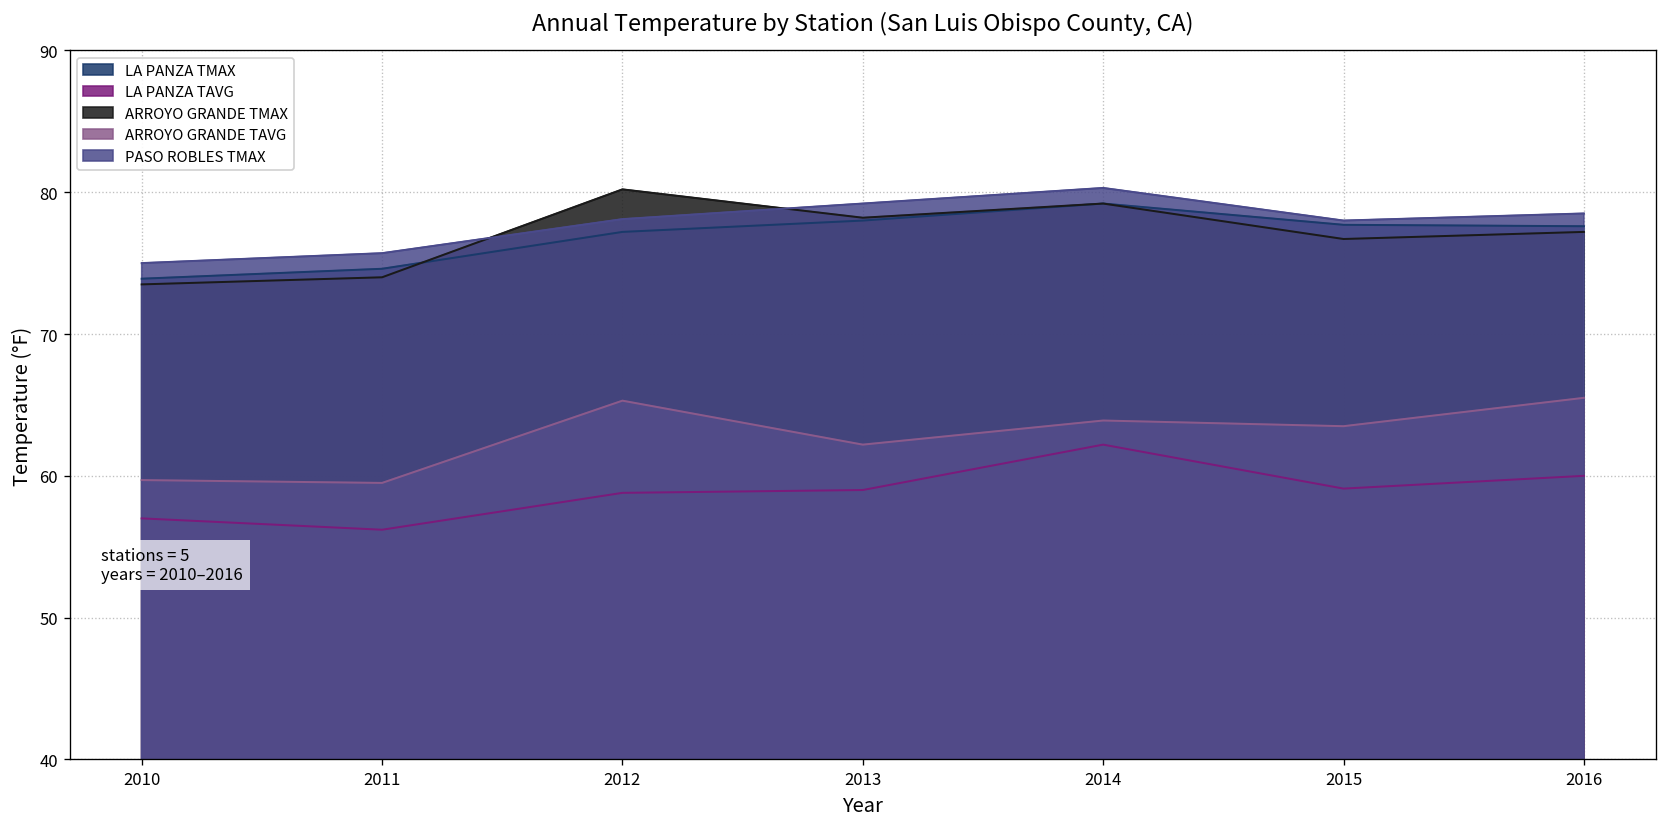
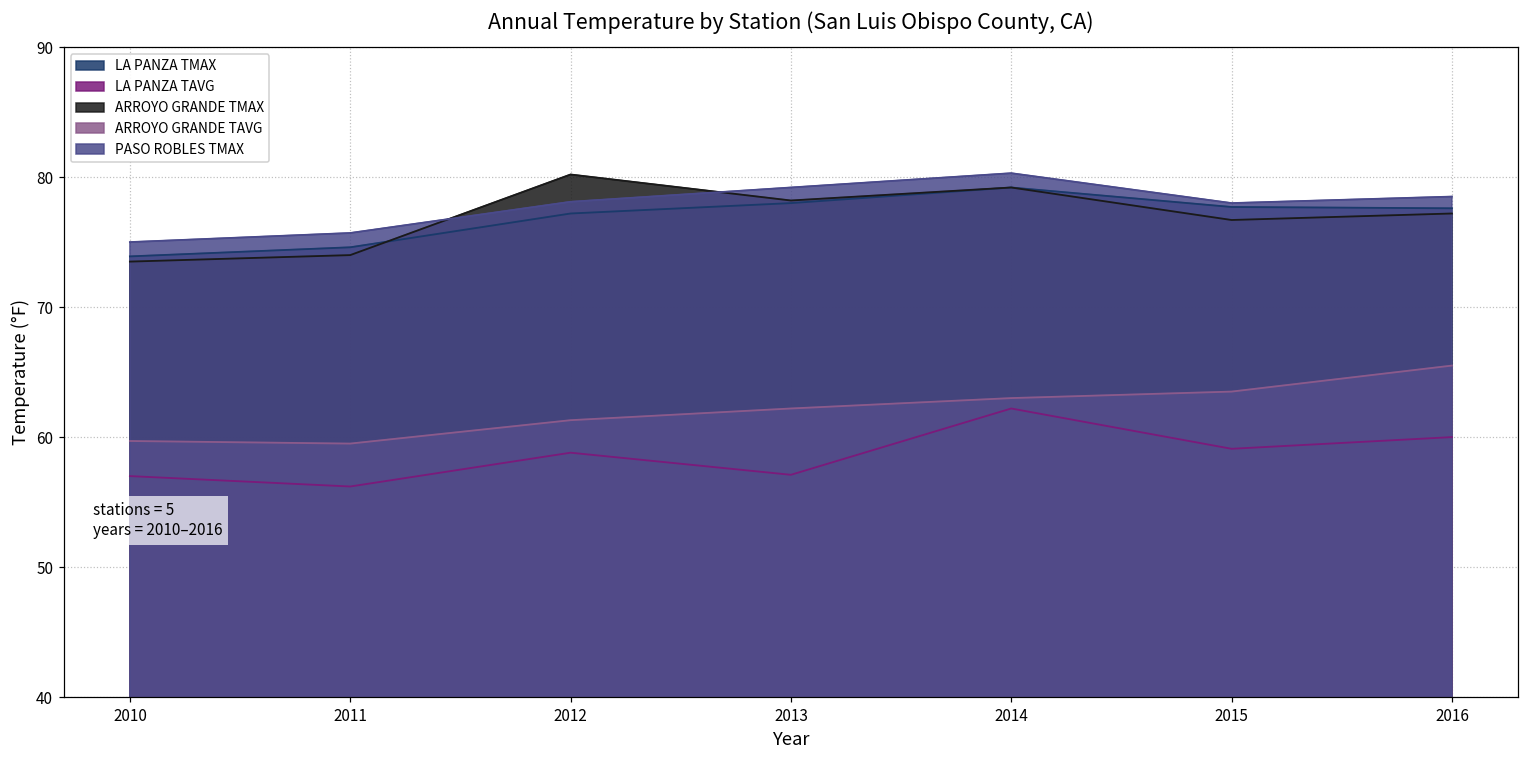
  {
    "LA PANZA TAVG": {
      "2011": 56.2,
      "2012": 58.8,
-     "2013": 59.0,
+     "2013": 57.1,
      "2014": 62.2,
      "2015": 59.1,
      "2016": 60.0
    },
    "ARROYO GRANDE TMAX": {
      "2010": 73.5,
      "2011": 74.0,
      "2012": 80.2,
      "2015": 76.7,
      "2016": 77.2
    },
    "ARROYO GRANDE TAVG": {
      "2010": 59.7,
      "2011": 59.5,
-     "2012": 65.3,
+     "2012": 61.3,
      "2013": 62.2,
-     "2014": 63.9,
+     "2014": 63.0,
      "2015": 63.5,
      "2016": 65.5
    }
  }
